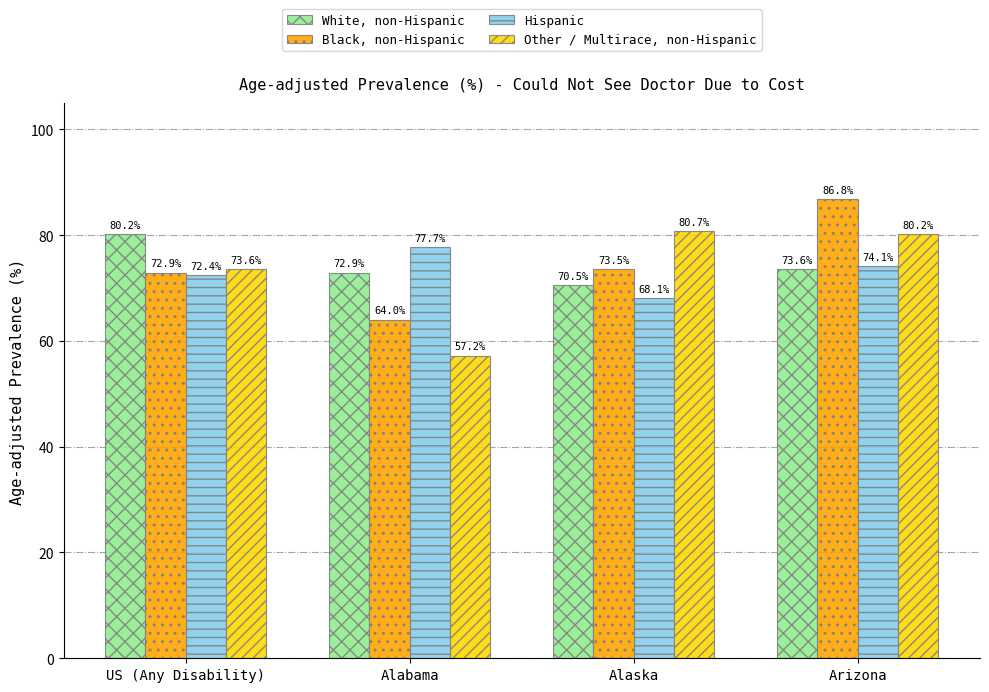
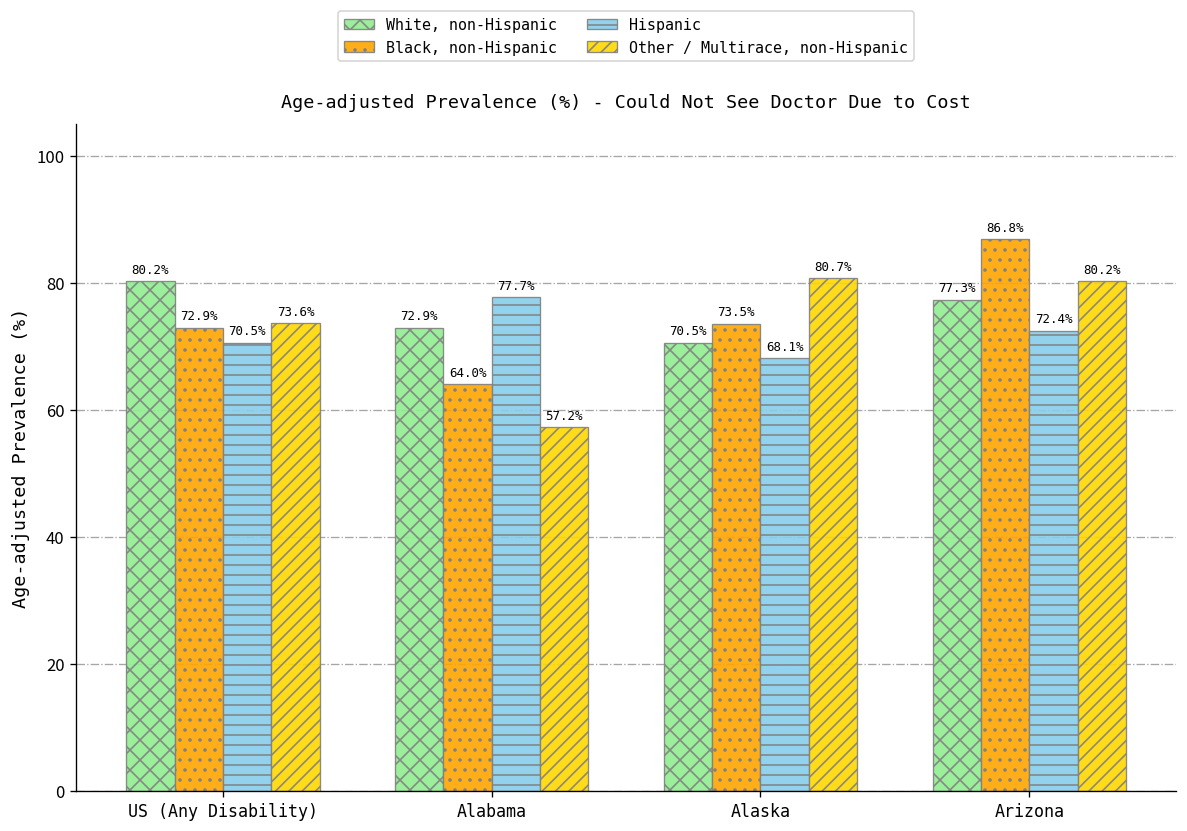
  {
    "White, non-Hispanic": {
      "US (Any Disability)": "80.2%",
      "Alabama": "72.9%",
      "Alaska": "70.5%",
-     "Arizona": "73.6%"
+     "Arizona": "77.3%"
    },
    "Hispanic": {
-     "US (Any Disability)": "72.4%",
+     "US (Any Disability)": "70.5%",
      "Alabama": "77.7%",
      "Alaska": "68.1%",
-     "Arizona": "74.1%"
+     "Arizona": "72.4%"
    }
  }
